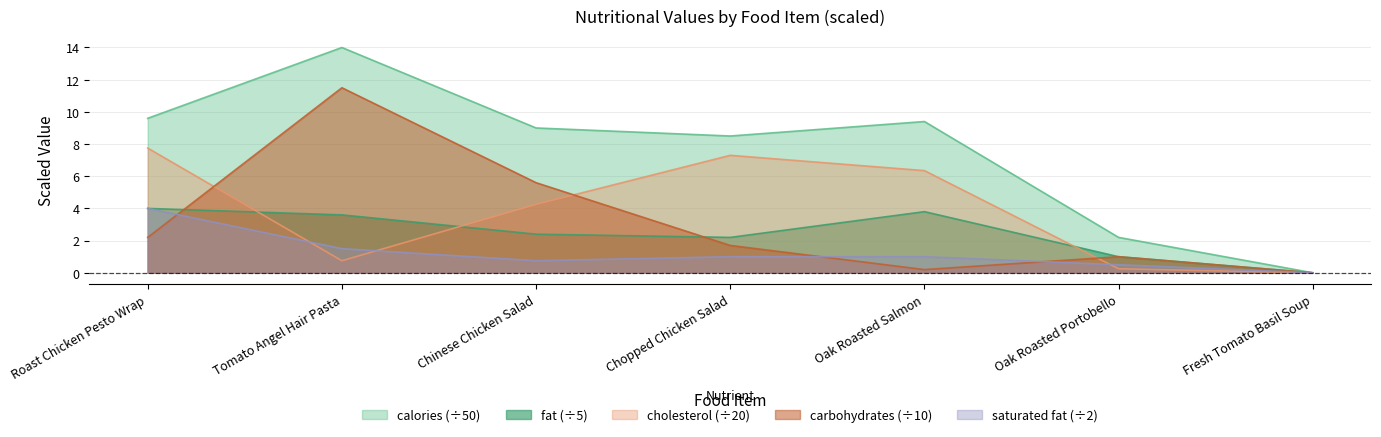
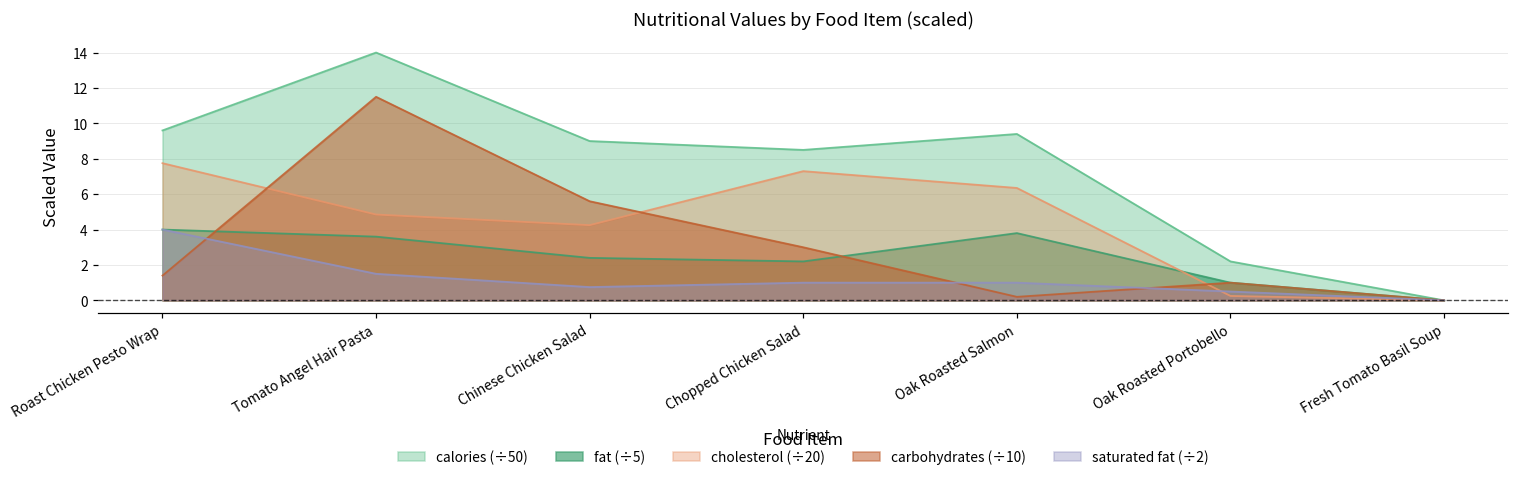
  {
    "cholesterol (÷20)": {
      "Roast Chicken Pesto Wrap": 7.8,
-     "Tomato Angel Hair Pasta": 0.8,
+     "Tomato Angel Hair Pasta": 4.9,
      "Chinese Chicken Salad": 4.3,
      "Chopped Chicken Salad": 7.3,
      "Oak Roasted Salmon": 6.4,
      "Oak Roasted Portobello": 0.3
    },
    "carbohydrates (÷10)": {
-     "Roast Chicken Pesto Wrap": 2.2,
+     "Roast Chicken Pesto Wrap": 1.4,
      "Tomato Angel Hair Pasta": 11.5,
      "Chinese Chicken Salad": 5.6,
-     "Chopped Chicken Salad": 1.7,
+     "Chopped Chicken Salad": 3.0,
      "Oak Roasted Salmon": 0.2
    }
  }
